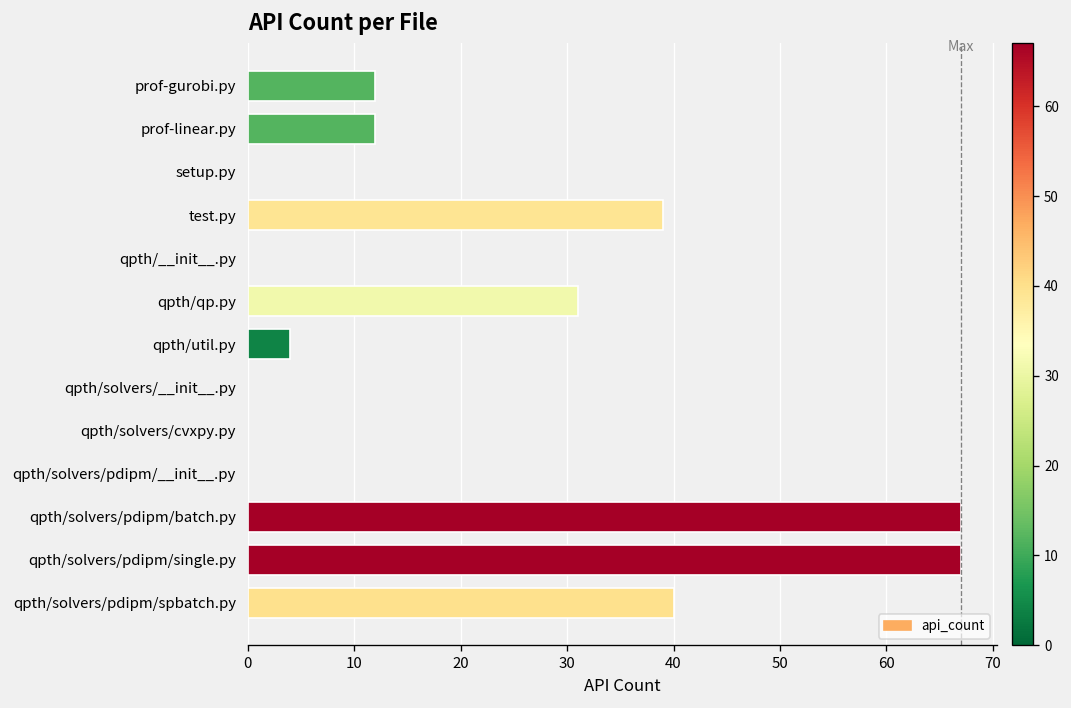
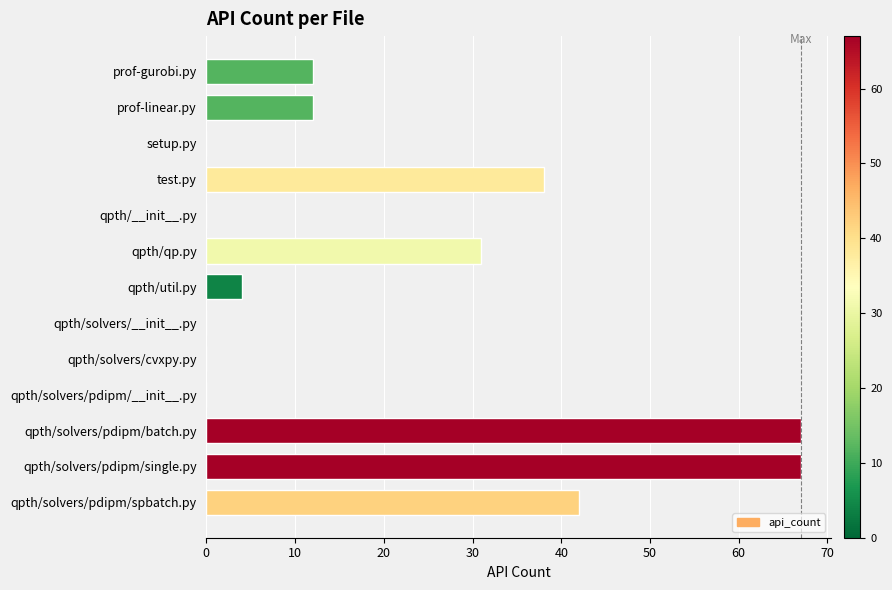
  {
    "prof-gurobi.py": 12,
    "prof-linear.py": 12,
    "setup.py": 0,
-   "test.py": 39,
+   "test.py": 38,
    "qpth/__init__.py": 0,
    "qpth/qp.py": 31,
    "qpth/util.py": 4,
    "qpth/solvers/__init__.py": 0,
    "qpth/solvers/cvxpy.py": 0,
    "qpth/solvers/pdipm/__init__.py": 0,
    "qpth/solvers/pdipm/batch.py": 67,
    "qpth/solvers/pdipm/single.py": 67,
-   "qpth/solvers/pdipm/spbatch.py": 40
+   "qpth/solvers/pdipm/spbatch.py": 42
  }
